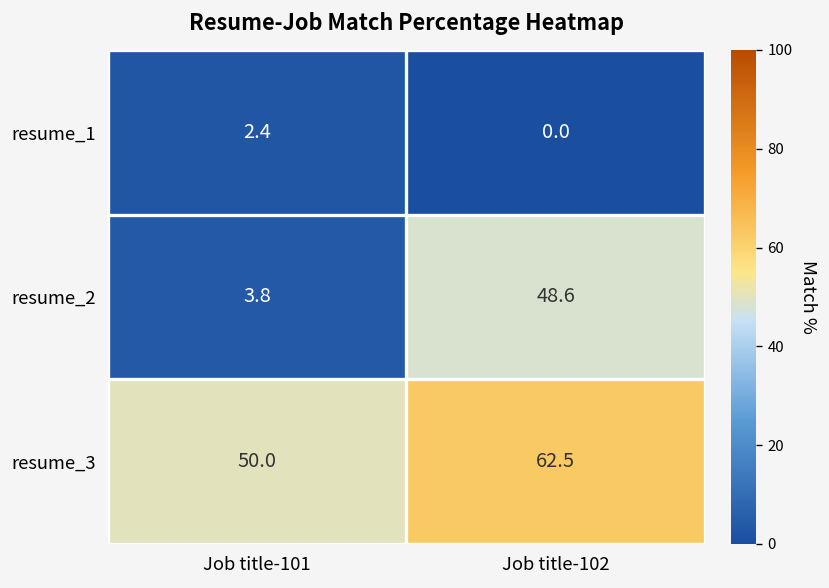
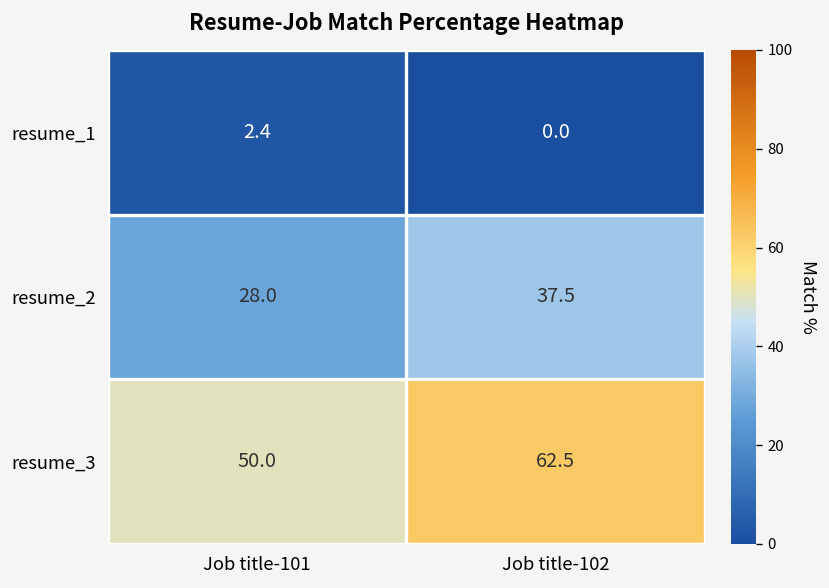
  {
    "resume_1": {
      "Job title-101": 2.4,
      "Job title-102": 0.0
    },
    "resume_2": {
-     "Job title-101": 3.8,
-     "Job title-102": 48.6
+     "Job title-101": 28.0,
+     "Job title-102": 37.5
    },
    "resume_3": {
      "Job title-101": 50.0,
      "Job title-102": 62.5
    }
  }
